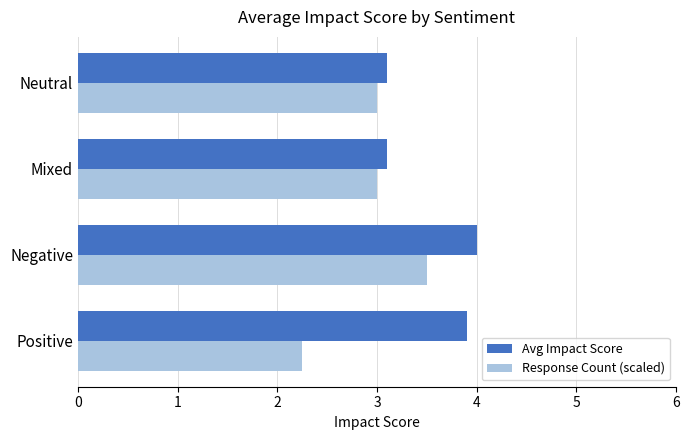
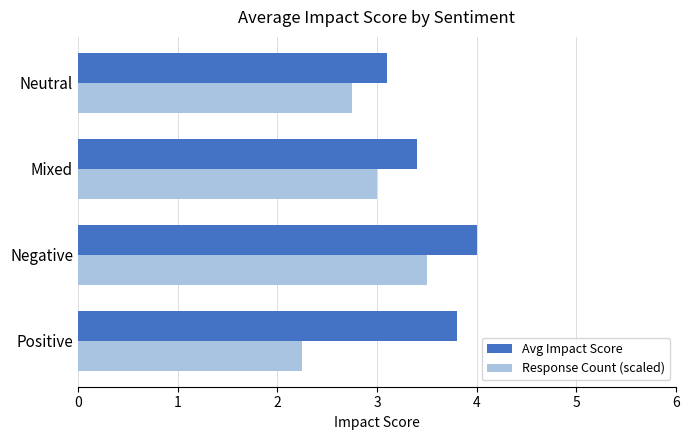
  {
    "Avg Impact Score": {
      "Neutral": 3.1,
-     "Mixed": 3.1,
+     "Mixed": 3.4,
      "Negative": 4.0,
-     "Positive": 3.9
+     "Positive": 3.8
    },
    "Response Count (scaled)": {
-     "Neutral": 3.0,
+     "Neutral": 2.8,
      "Mixed": 3.0,
      "Negative": 3.5,
      "Positive": 2.3
    }
  }
